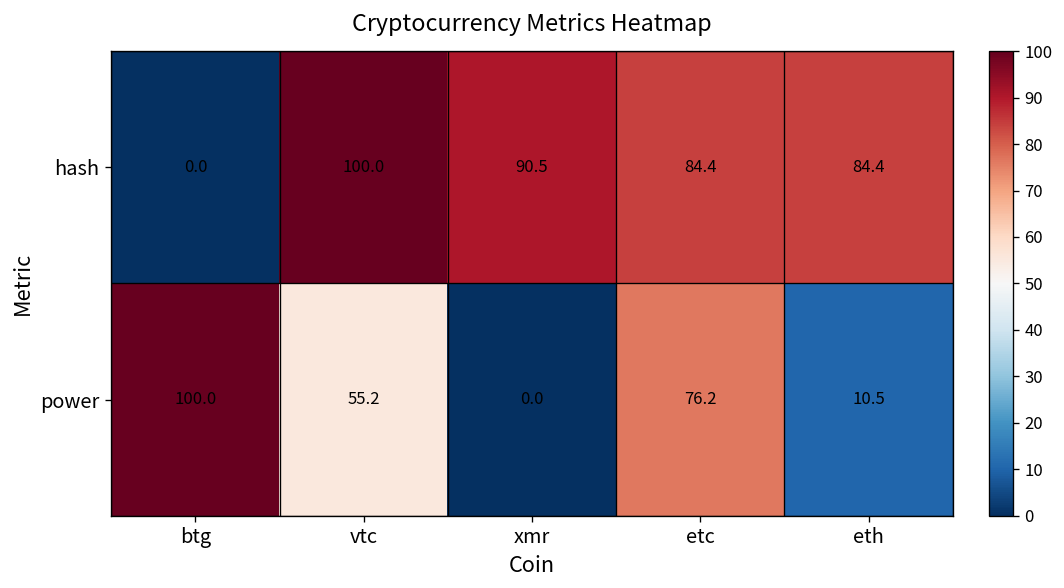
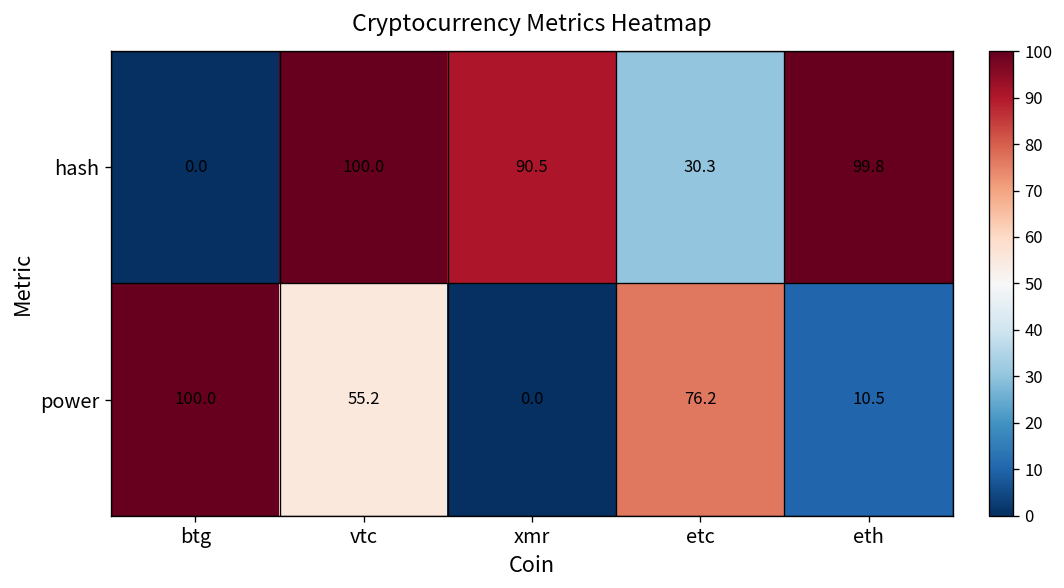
  {
    "hash": {
      "btg": 0.0,
      "vtc": 100.0,
      "xmr": 90.5,
-     "etc": 84.4,
-     "eth": 84.4
+     "etc": 30.3,
+     "eth": 99.8
    },
    "power": {
      "btg": 100.0,
      "vtc": 55.2,
      "xmr": 0.0,
      "etc": 76.2,
      "eth": 10.5
    }
  }
